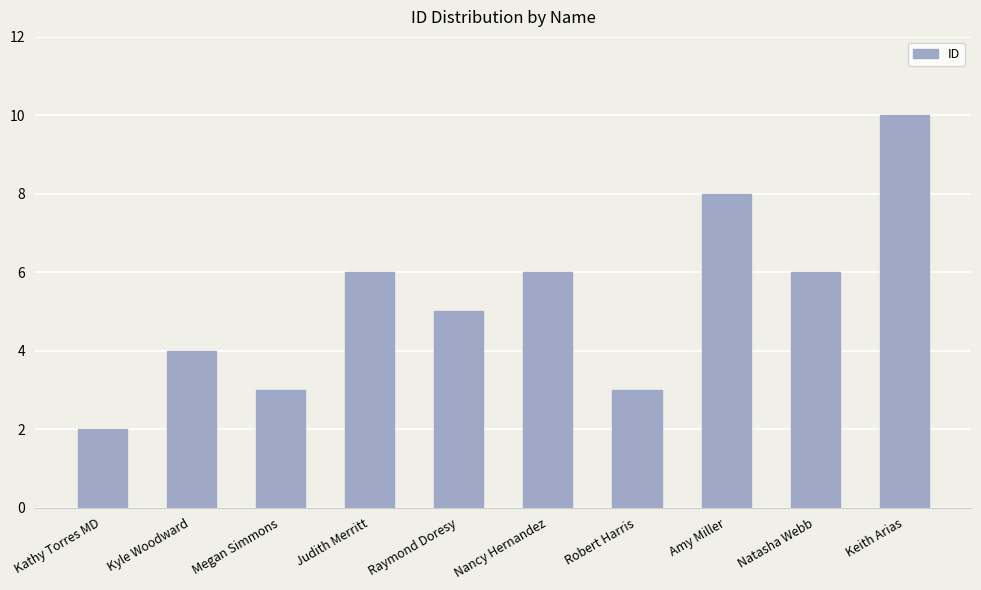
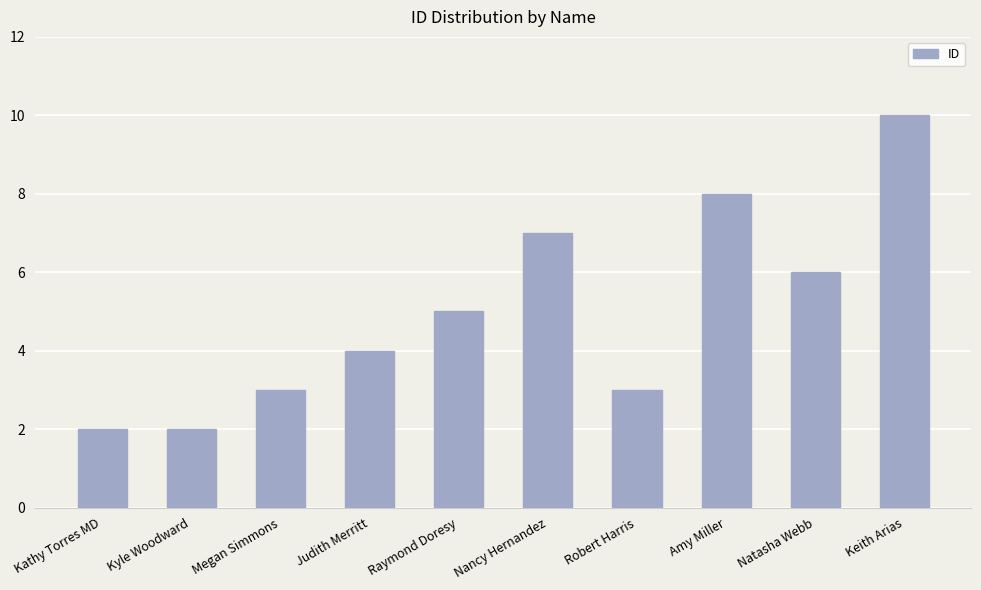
  {
    "Kathy Torres MD": 2,
-   "Kyle Woodward": 4,
+   "Kyle Woodward": 2,
    "Megan Simmons": 3,
-   "Judith Merritt": 6,
+   "Judith Merritt": 4,
    "Raymond Doresy": 5,
-   "Nancy Hernandez": 6,
+   "Nancy Hernandez": 7,
    "Robert Harris": 3,
    "Amy Miller": 8,
    "Natasha Webb": 6,
    "Keith Arias": 10
  }
